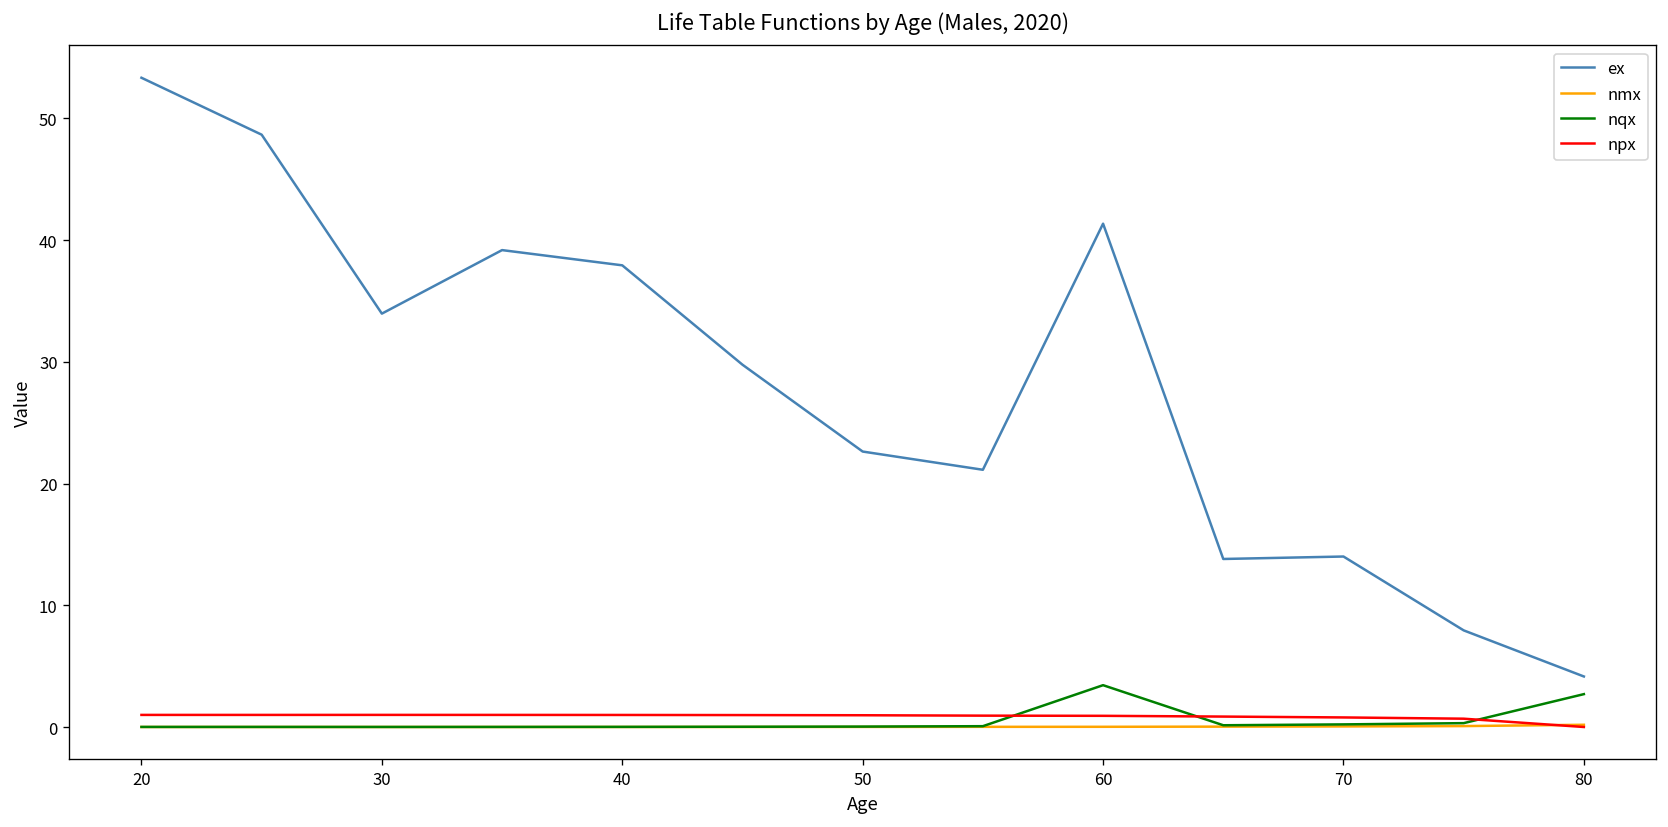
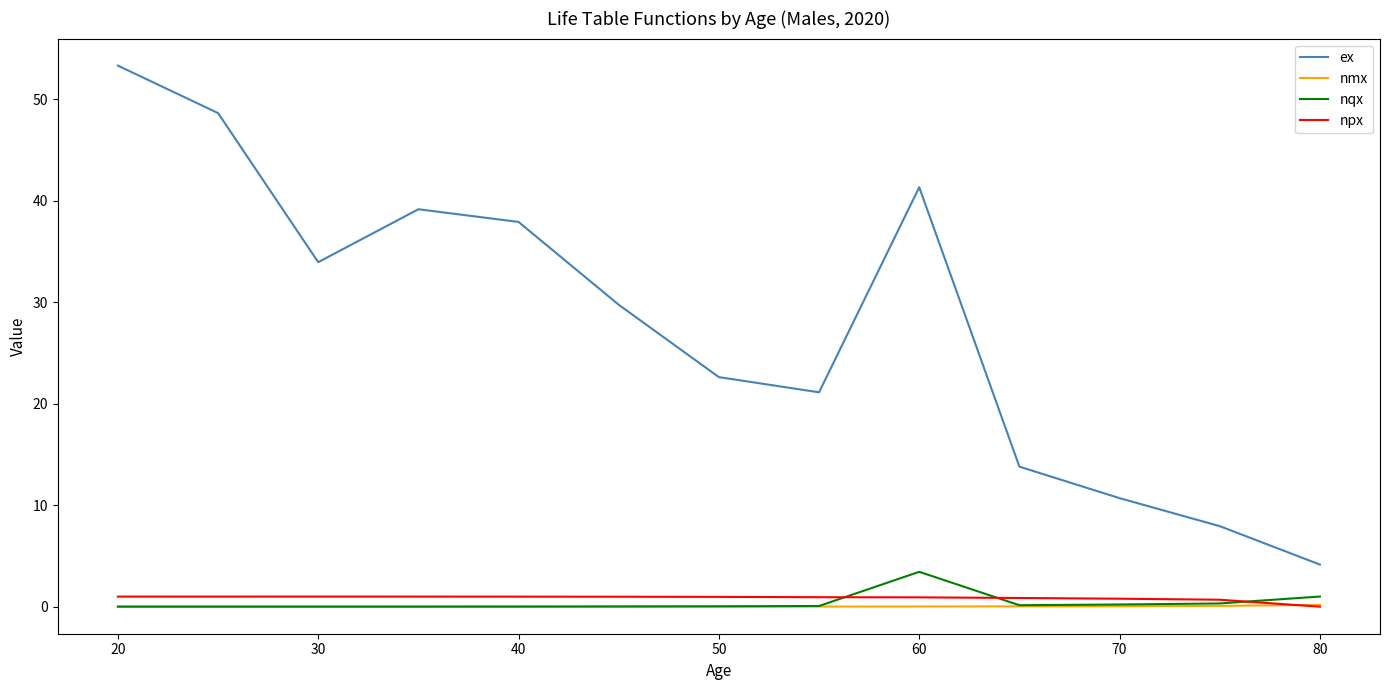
  {
    "ex": {
      "20": 53.3,
      "30": 34.0,
      "40": 37.9,
      "50": 22.6,
      "60": 41.3,
-     "70": 14.0,
+     "70": 10.7,
      "80": 4.1
    },
    "nmx": {
      "60": 0.0
    },
    "nqx": {
      "60": 3.4,
-     "80": 2.7
+     "80": 1.0
    },
    "npx": {
      "20": 1.0,
      "30": 1.0,
      "40": 1.0,
      "50": 1.0,
      "60": 0.9,
      "70": 0.8
    }
  }
